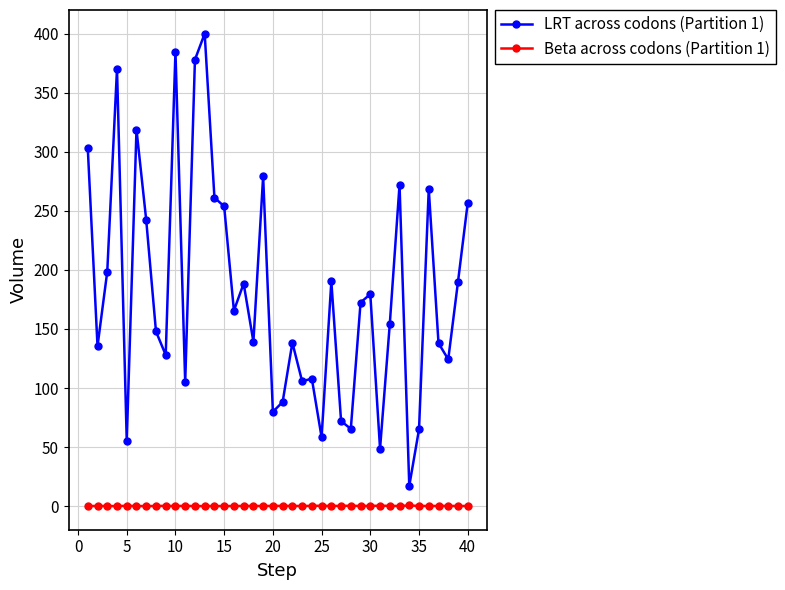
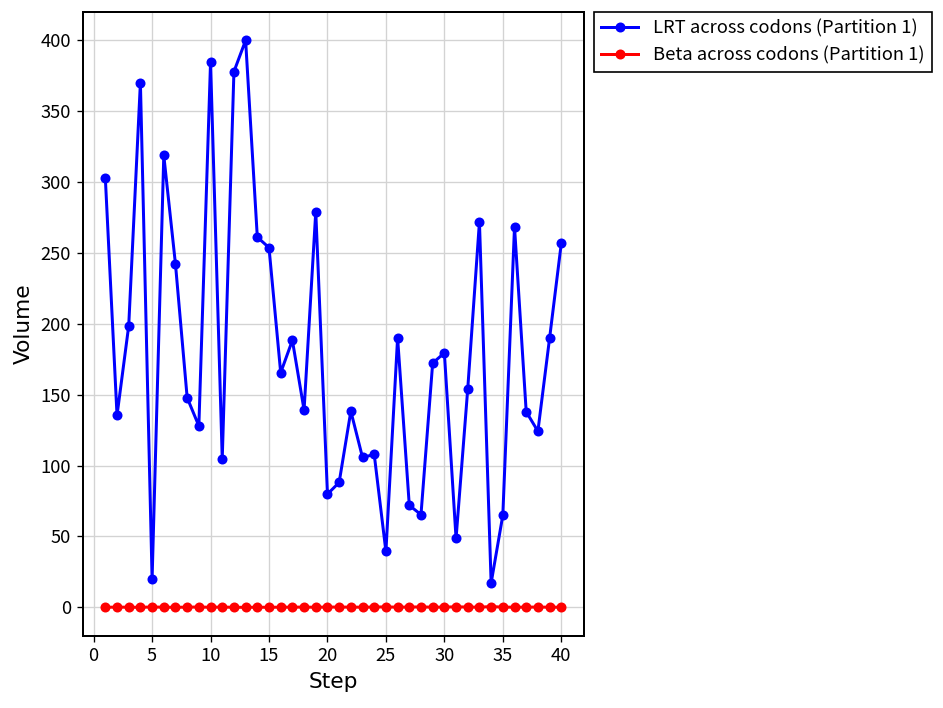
  {
    "LRT across codons (Partition 1)": {
-     "5": 55,
+     "5": 20,
      "10": 385,
      "15": 254,
      "20": 80,
-     "25": 58,
+     "25": 39,
      "30": 180,
      "35": 65,
      "40": 257
    },
    "Beta across codons (Partition 1)": {
      "5": 0,
      "10": 0,
      "15": 0,
      "20": 0,
      "25": 0,
      "30": 0,
      "35": 0,
      "40": 0
    }
  }
